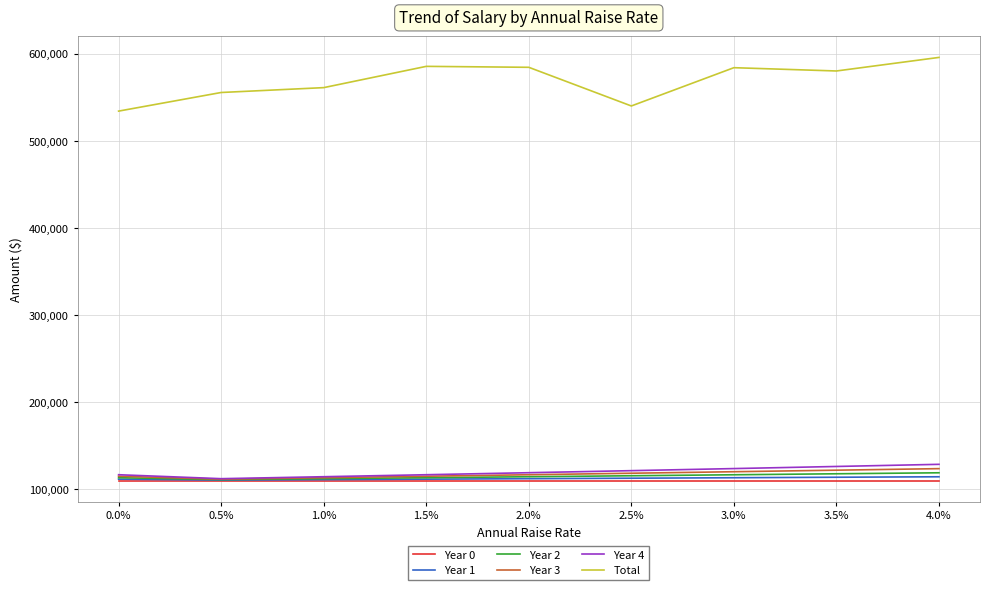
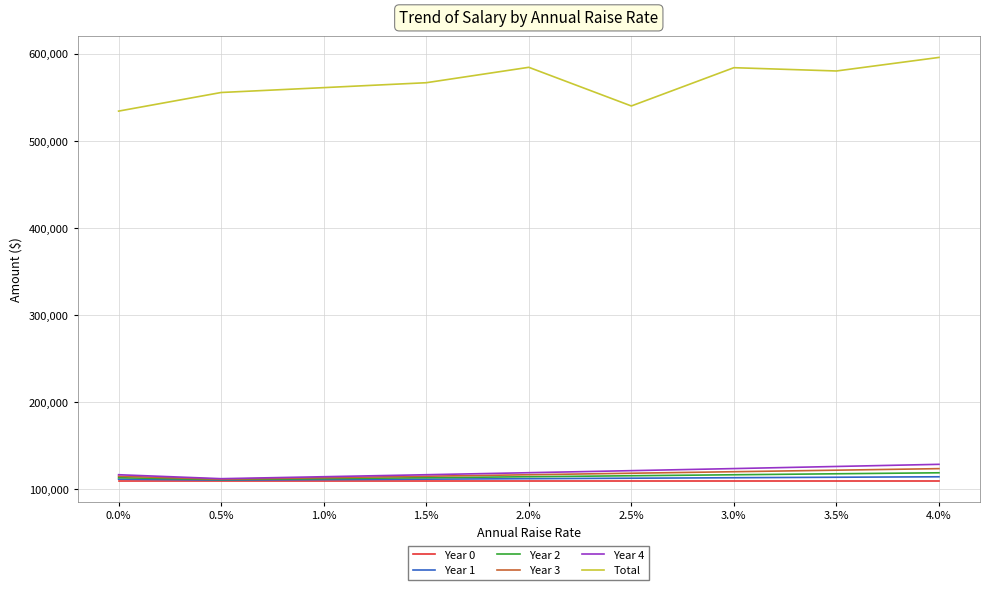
  {
    "Year 1": {
      "3.0%": "110,000",
      "3.5%": "110,000",
      "4.0%": "110,000"
    },
    "Year 2": {
      "3.0%": "120,000",
      "3.5%": "120,000",
      "4.0%": "120,000"
    },
    "Year 4": {
      "2.5%": "120,000",
      "3.0%": "120,000",
      "3.5%": "130,000",
      "4.0%": "130,000"
    },
    "Total": {
      "0.0%": "530,000",
      "0.5%": "560,000",
      "1.0%": "560,000",
-     "1.5%": "590,000",
+     "1.5%": "570,000",
      "2.0%": "580,000",
      "2.5%": "540,000",
      "3.0%": "580,000",
      "3.5%": "580,000",
      "4.0%": "600,000"
    }
  }
